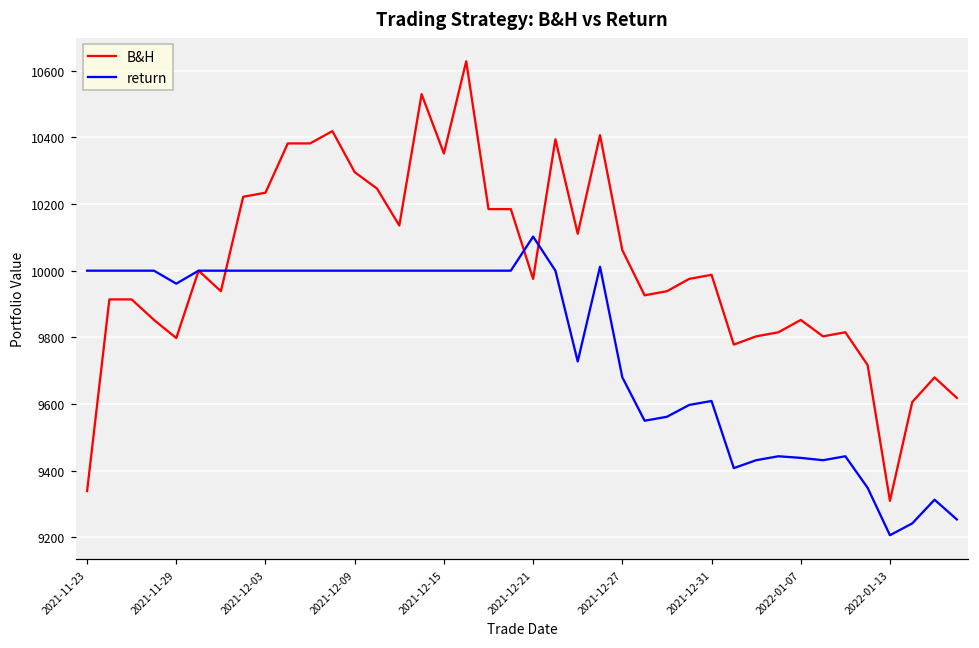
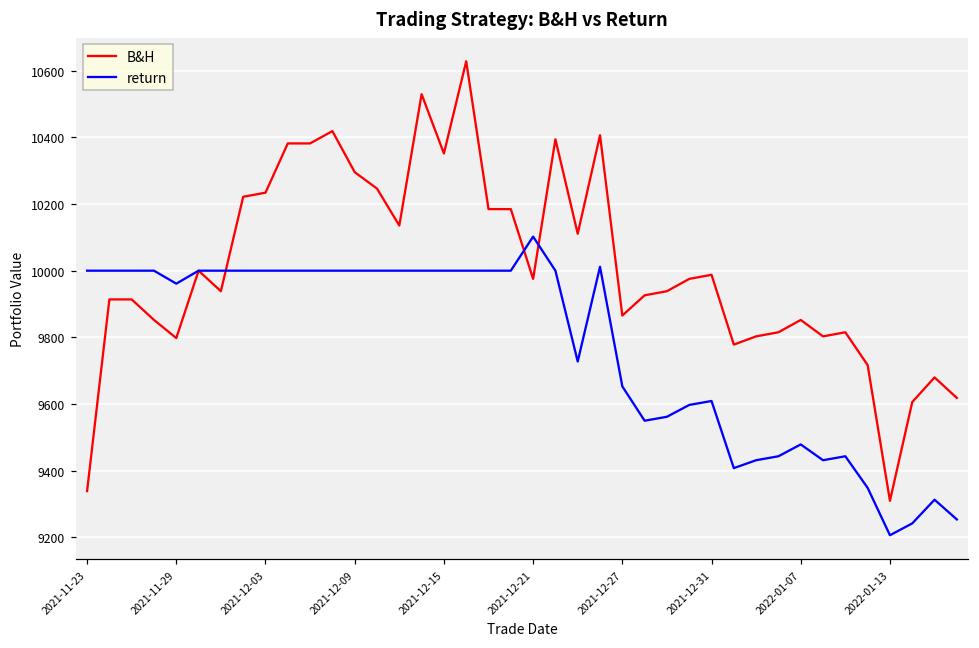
  {
    "B&H": {
      "2021-11-23": 9340,
      "2021-11-29": 9800,
      "2021-12-03": 10230,
      "2021-12-09": 10300,
      "2021-12-15": 10350,
      "2021-12-21": 9980,
-     "2021-12-27": 10060,
+     "2021-12-27": 9870,
      "2021-12-31": 9990,
      "2022-01-07": 9850,
      "2022-01-13": 9310
    },
    "return": {
      "2021-11-23": 10000,
      "2021-11-29": 9960,
      "2021-12-03": 10000,
      "2021-12-09": 10000,
      "2021-12-15": 10000,
      "2021-12-21": 10100,
-     "2021-12-27": 9680,
+     "2021-12-27": 9650,
      "2021-12-31": 9610,
-     "2022-01-07": 9440,
+     "2022-01-07": 9480,
      "2022-01-13": 9210
    }
  }
